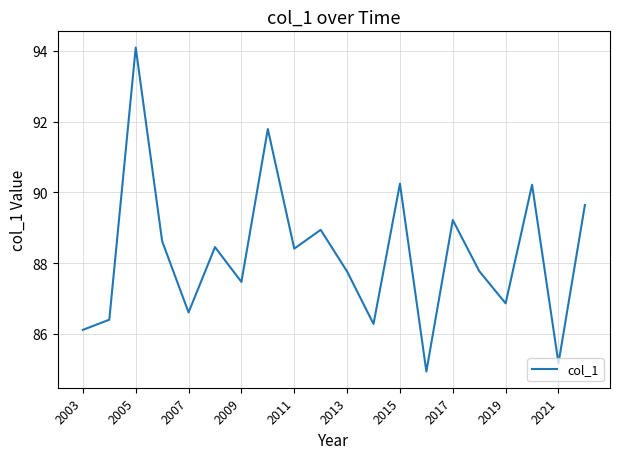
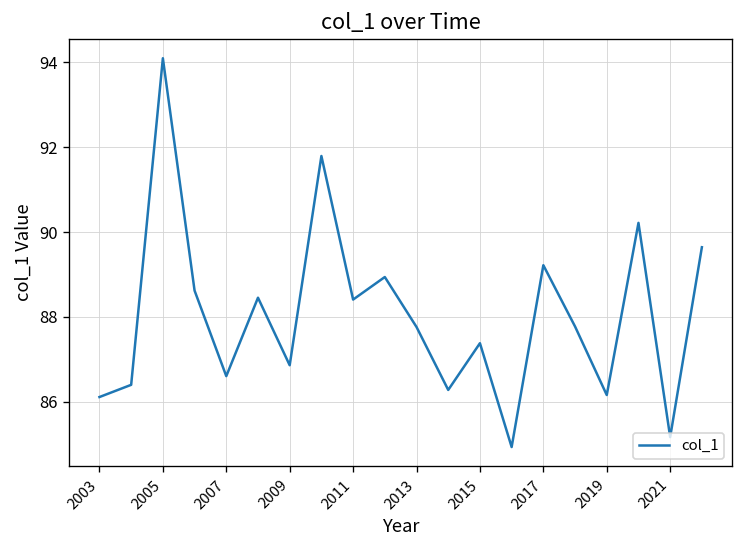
  {
    "2003": 86.1,
    "2005": 94.1,
    "2007": 86.6,
-   "2009": 87.5,
+   "2009": 86.9,
    "2011": 88.4,
    "2013": 87.8,
-   "2015": 90.2,
+   "2015": 87.4,
    "2017": 89.2,
-   "2019": 86.9
+   "2019": 86.2
  }
